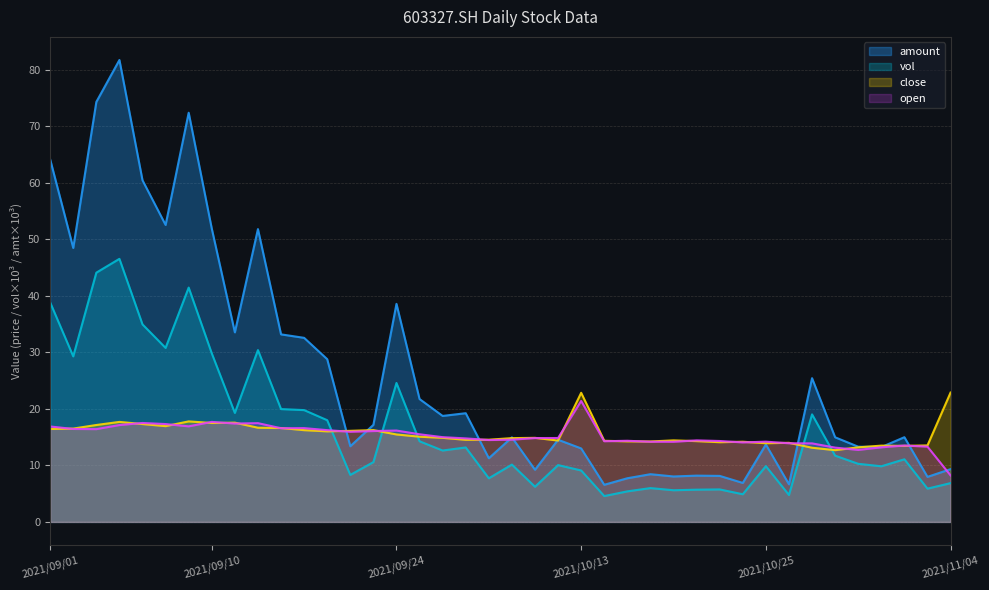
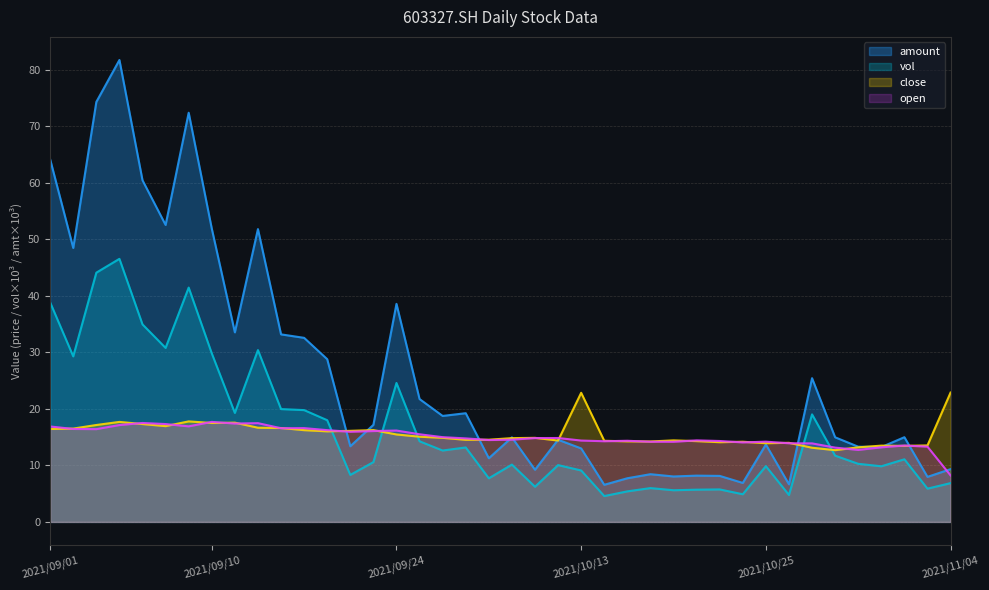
  {
    "close": {
      "2021/09/24": 15,
      "2021/10/13": 23,
      "2021/11/04": 23
    },
    "open": {
      "2021/09/24": 16,
-     "2021/10/13": 21,
+     "2021/10/13": 14,
      "2021/11/04": 8
    }
  }
